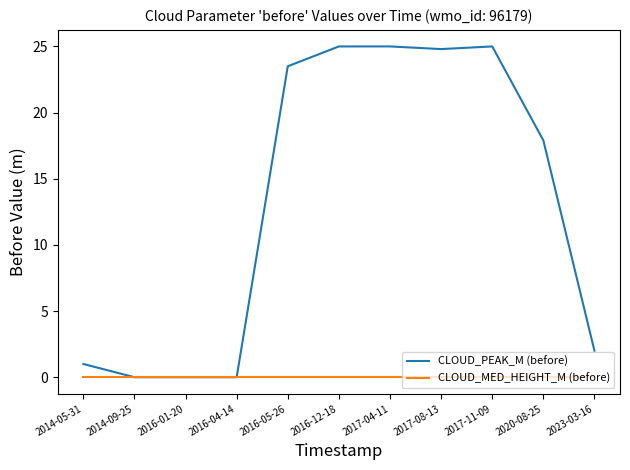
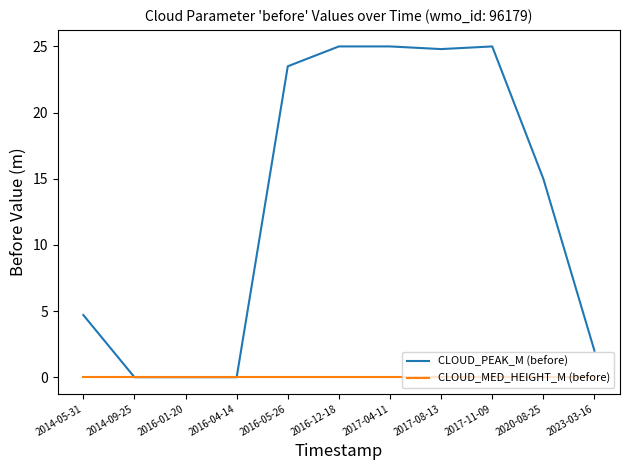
  {
    "CLOUD_PEAK_M (before)": {
-     "2014-05-31": 1.0,
+     "2014-05-31": 4.7,
      "2016-05-26": 23.5,
      "2016-12-18": 25.0,
      "2017-04-11": 25.0,
      "2017-08-13": 24.8,
      "2017-11-09": 25.0,
-     "2020-08-25": 17.9,
+     "2020-08-25": 15.0,
      "2023-03-16": 2.0
    },
    "CLOUD_MED_HEIGHT_M (before)": {
      "2014-05-31": 0.0,
      "2016-05-26": 0.0,
      "2016-12-18": 0.0,
      "2017-04-11": 0.0
    }
  }
